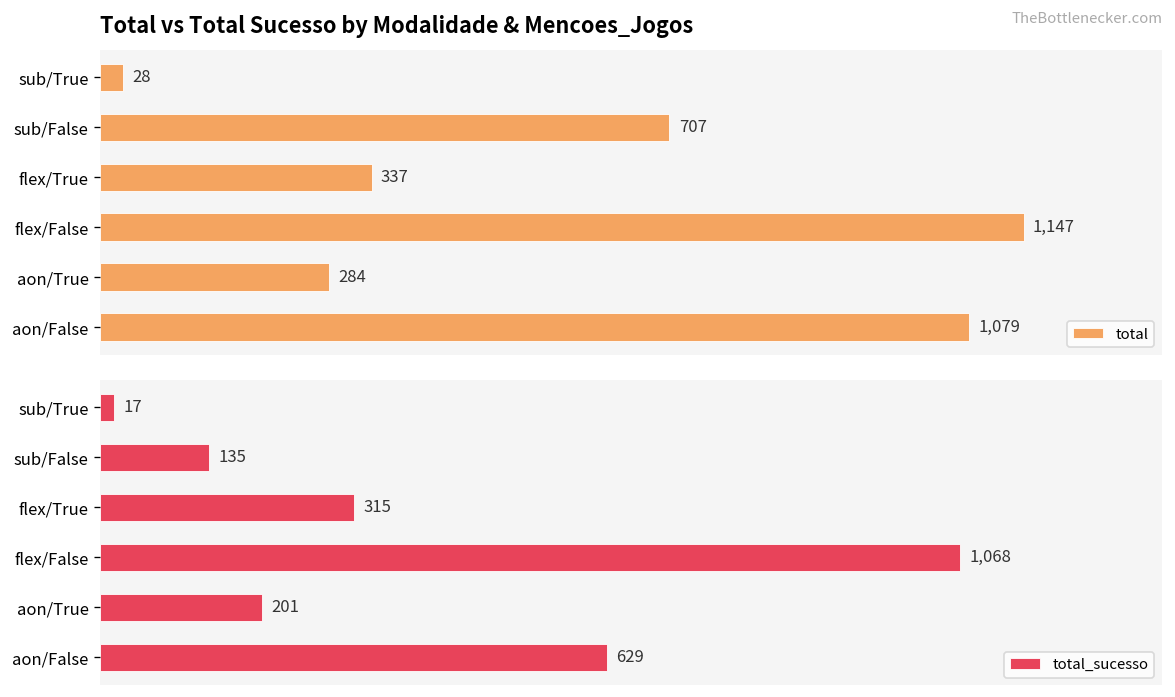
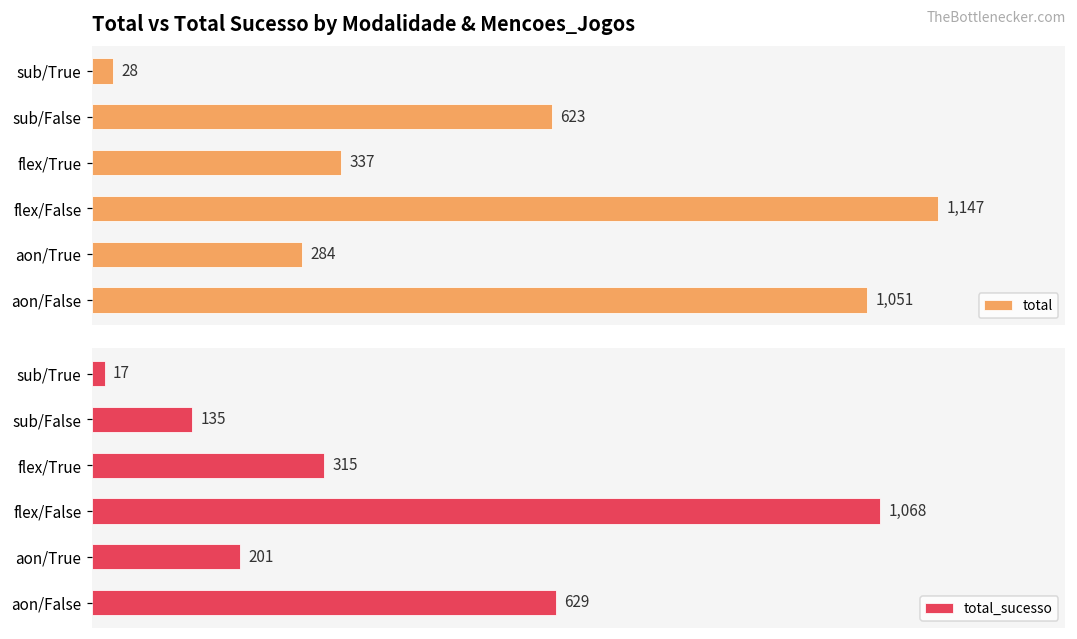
  {
    "Total vs Total Sucesso by Modalidade & Mencoes_Jogos": {
      "sub/True": "28",
-     "sub/False": "707",
+     "sub/False": "623",
      "flex/True": "337",
      "flex/False": "1,147",
      "aon/True": "284",
-     "aon/False": "1,079"
+     "aon/False": "1,051"
    }
  }
